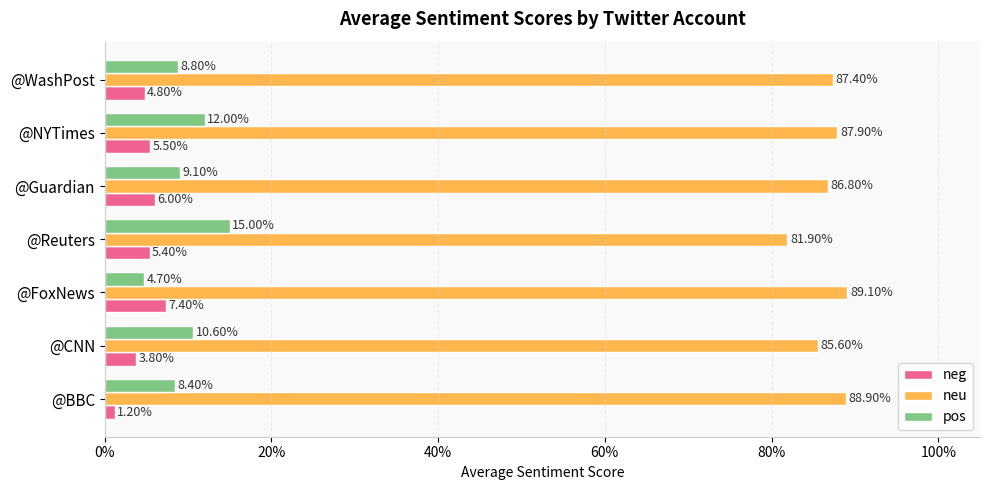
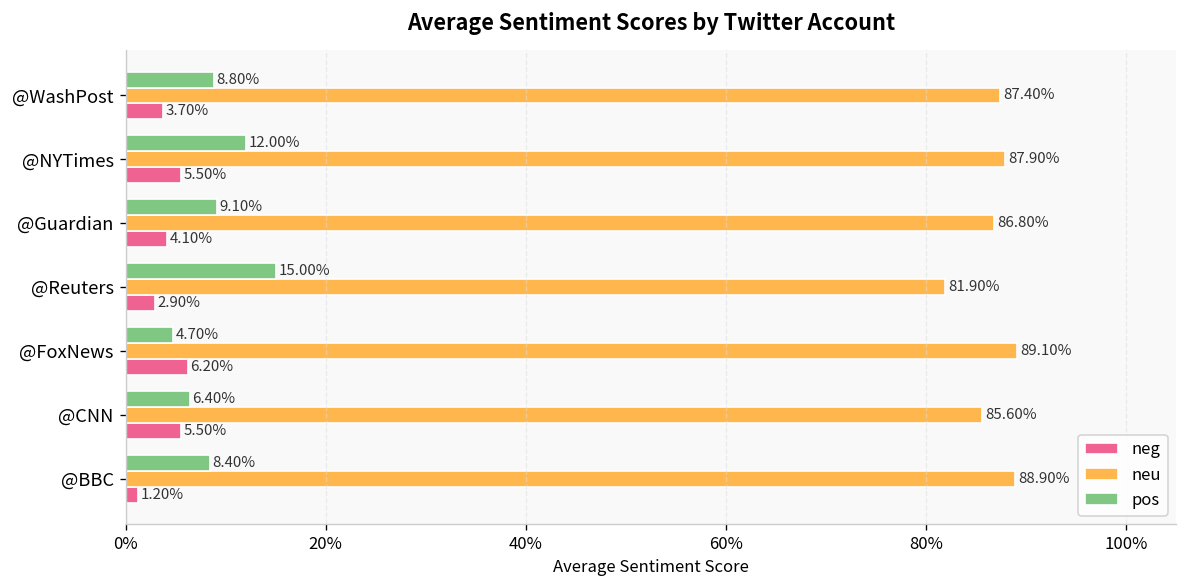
  {
    "neg": {
-     "@WashPost": "4.80%",
+     "@WashPost": "3.70%",
      "@NYTimes": "5.50%",
-     "@Guardian": "6.00%",
-     "@Reuters": "5.40%",
-     "@FoxNews": "7.40%",
-     "@CNN": "3.80%",
+     "@Guardian": "4.10%",
+     "@Reuters": "2.90%",
+     "@FoxNews": "6.20%",
+     "@CNN": "5.50%",
      "@BBC": "1.20%"
    },
    "neu": {
      "@WashPost": "87.40%",
      "@NYTimes": "87.90%",
      "@Guardian": "86.80%",
      "@Reuters": "81.90%",
      "@FoxNews": "89.10%",
      "@CNN": "85.60%",
      "@BBC": "88.90%"
    },
    "pos": {
      "@WashPost": "8.80%",
      "@NYTimes": "12.00%",
      "@Guardian": "9.10%",
      "@Reuters": "15.00%",
      "@FoxNews": "4.70%",
-     "@CNN": "10.60%",
+     "@CNN": "6.40%",
      "@BBC": "8.40%"
    }
  }
